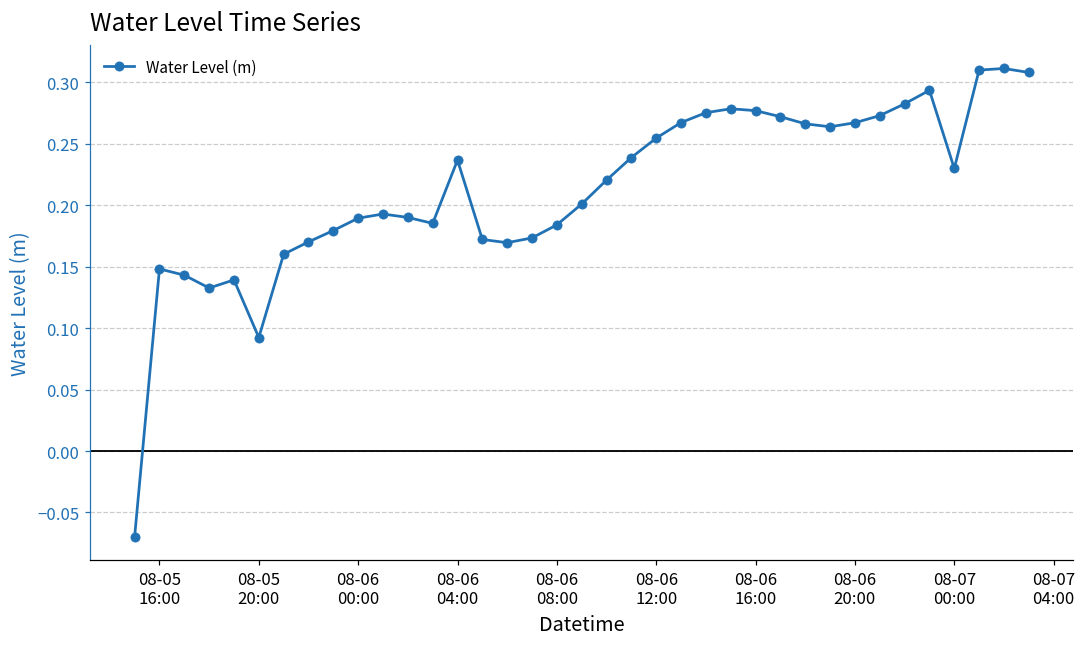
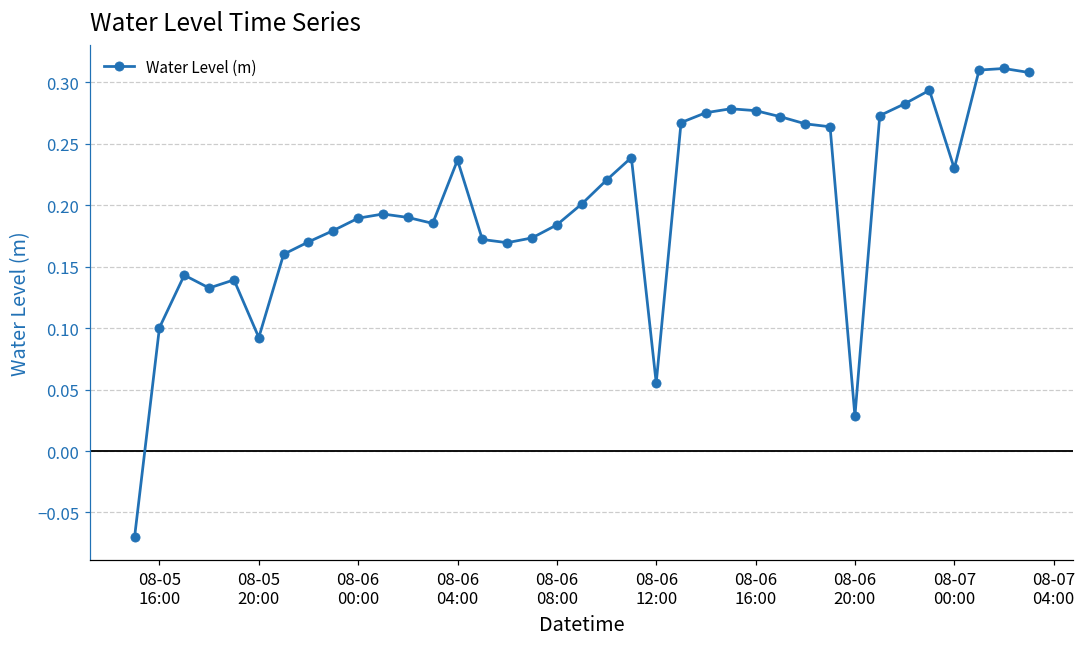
  {
-   "08-05 16:00": 0.148,
+   "08-05 16:00": 0.100,
    "08-05 20:00": 0.092,
    "08-06 00:00": 0.190,
    "08-06 04:00": 0.237,
    "08-06 08:00": 0.184,
-   "08-06 12:00": 0.255,
+   "08-06 12:00": 0.055,
    "08-06 16:00": 0.277,
-   "08-06 20:00": 0.267,
+   "08-06 20:00": 0.028,
    "08-07 00:00": 0.230
  }
